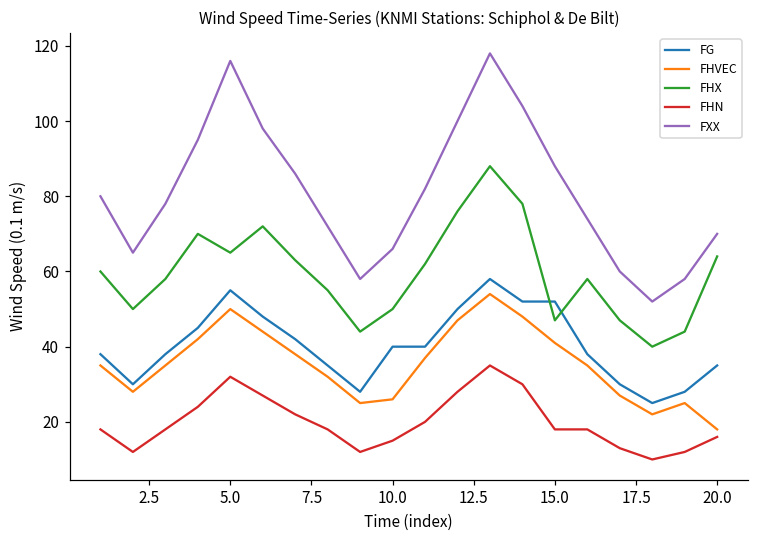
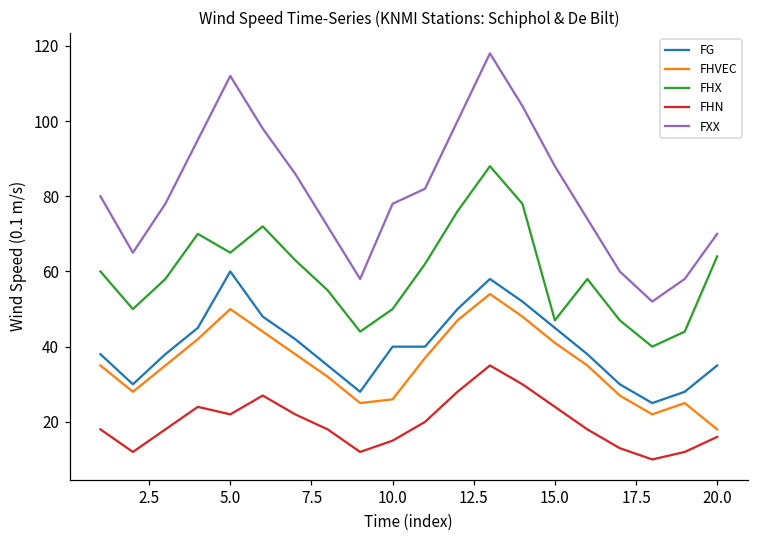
  {
    "FG": {
-     "5.0": 55,
+     "5.0": 60,
      "10.0": 40,
-     "15.0": 52,
+     "15.0": 45,
      "20.0": 35
    },
    "FHVEC": {
      "5.0": 50,
      "10.0": 26,
      "15.0": 41,
      "20.0": 18
    },
    "FHX": {
      "5.0": 65,
      "10.0": 50,
      "15.0": 47,
      "20.0": 64
    },
    "FHN": {
-     "5.0": 32,
+     "5.0": 22,
      "10.0": 15,
-     "15.0": 18,
+     "15.0": 24,
      "20.0": 16
    },
    "FXX": {
-     "5.0": 116,
-     "10.0": 66,
+     "5.0": 112,
+     "10.0": 78,
      "15.0": 88,
      "20.0": 70
    }
  }
